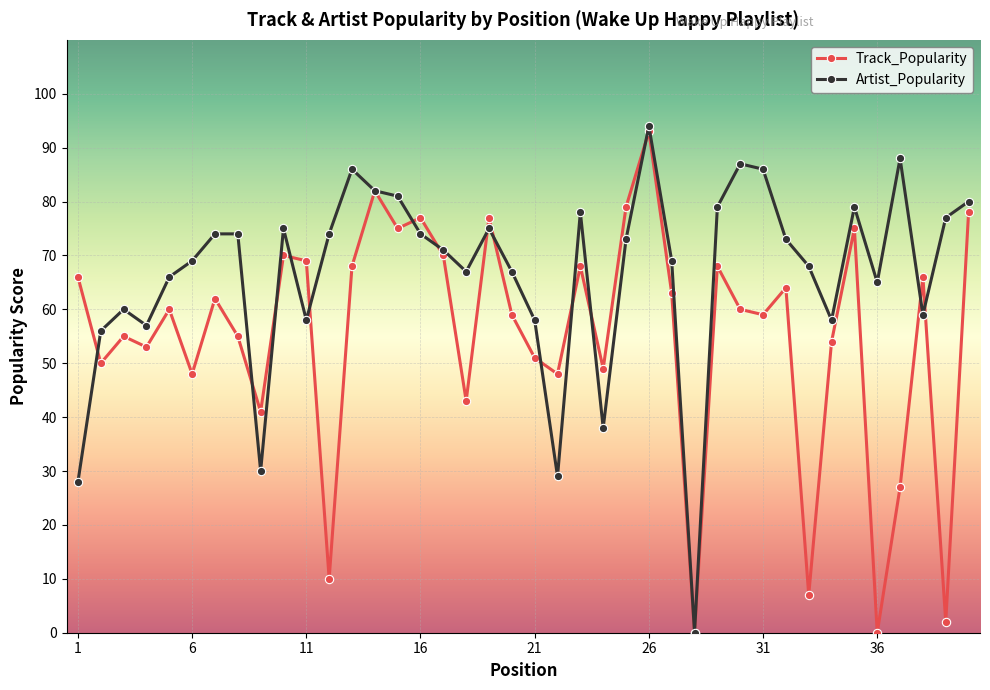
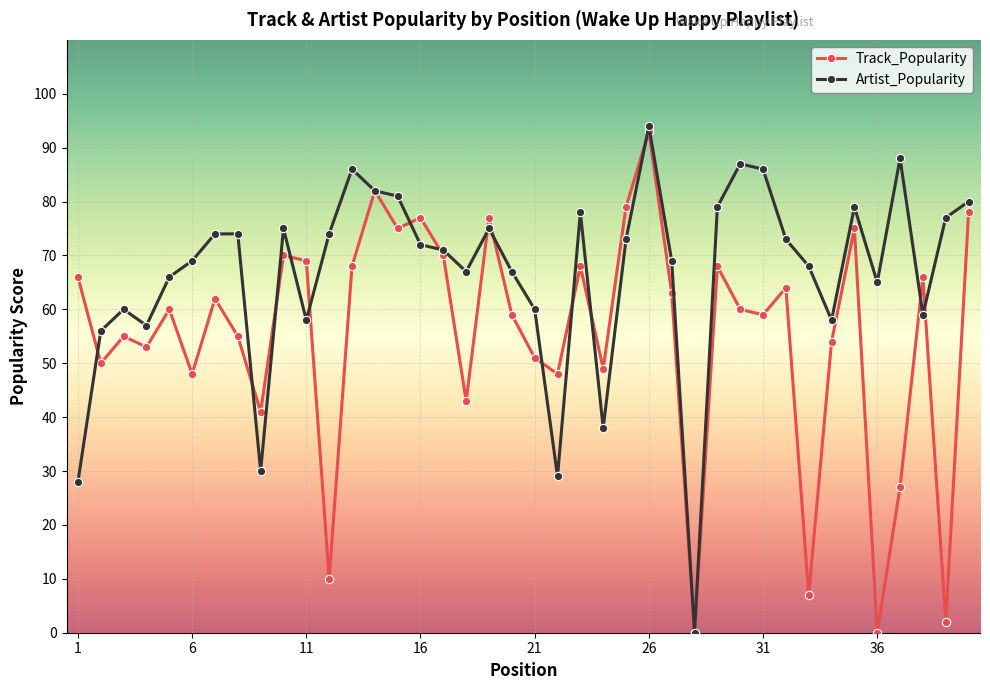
  {
    "Track_Popularity": {
      "1": 66,
      "6": 48,
      "11": 69,
      "16": 77,
      "21": 51,
      "26": 93,
      "31": 59,
      "36": 0
    },
    "Artist_Popularity": {
      "1": 28,
      "6": 69,
      "11": 58,
-     "16": 74,
-     "21": 58,
+     "16": 72,
+     "21": 60,
      "26": 94,
      "31": 86,
      "36": 65
    }
  }
